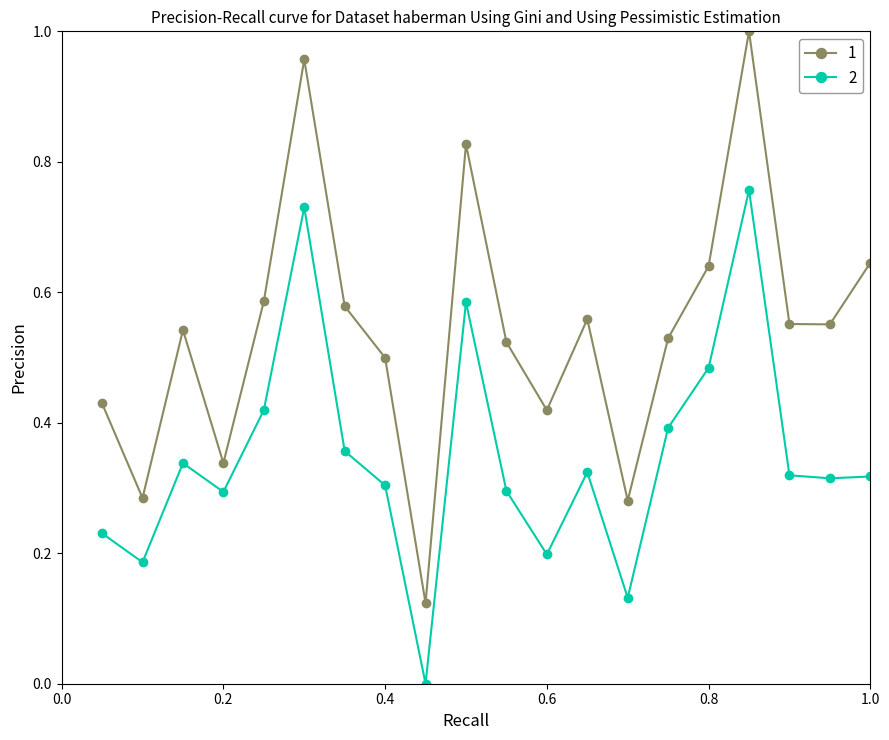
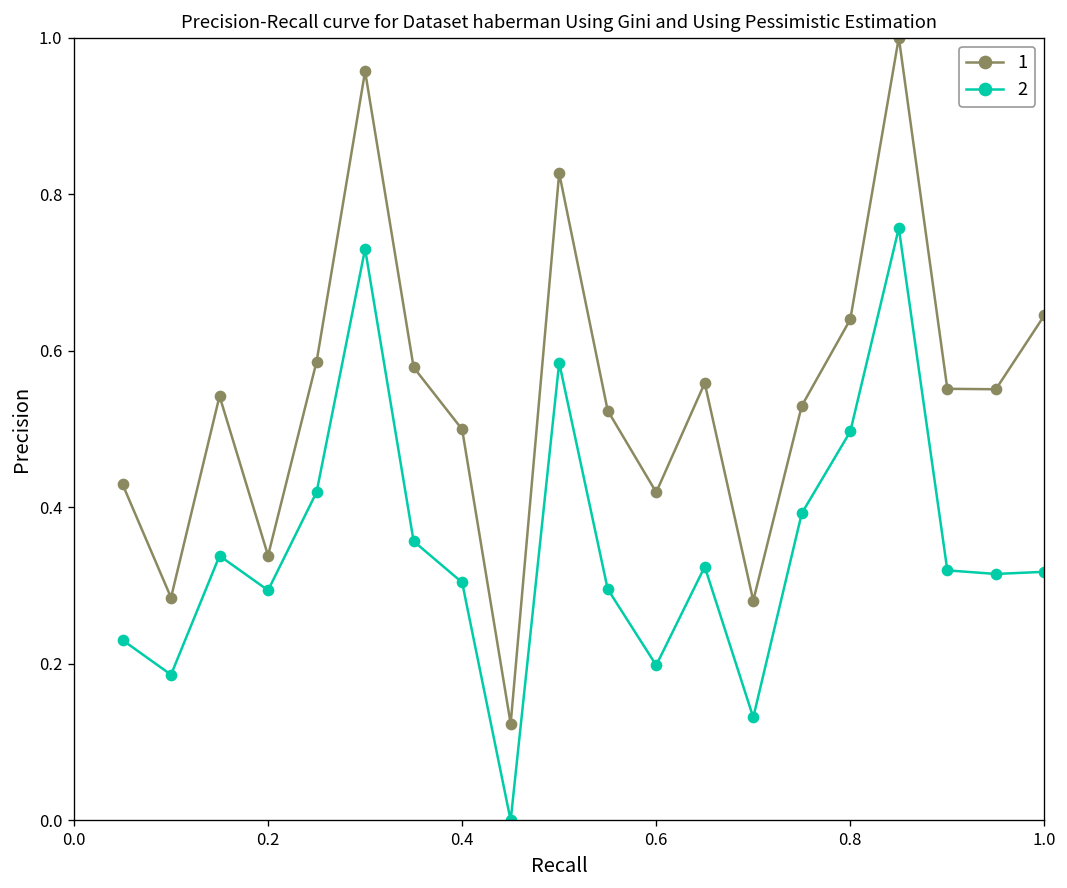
  {
    "1": {
      "0.2": 0.34,
      "0.4": 0.50,
      "0.6": 0.42,
      "0.8": 0.64,
      "1.0": 0.65
    },
    "2": {
      "0.2": 0.29,
      "0.4": 0.30,
      "0.6": 0.20,
-     "0.8": 0.48,
+     "0.8": 0.50,
      "1.0": 0.32
    }
  }
